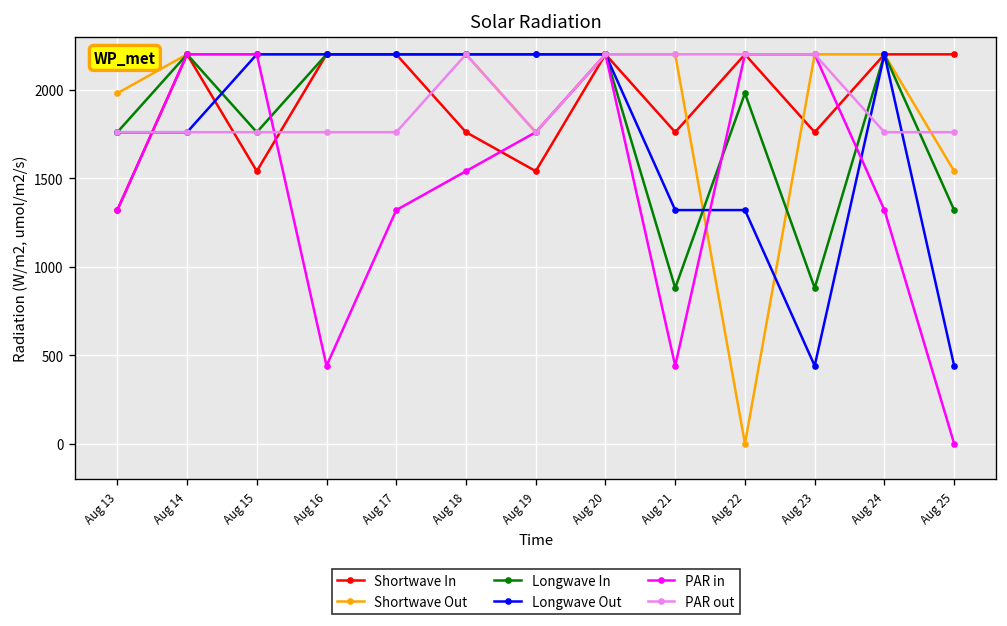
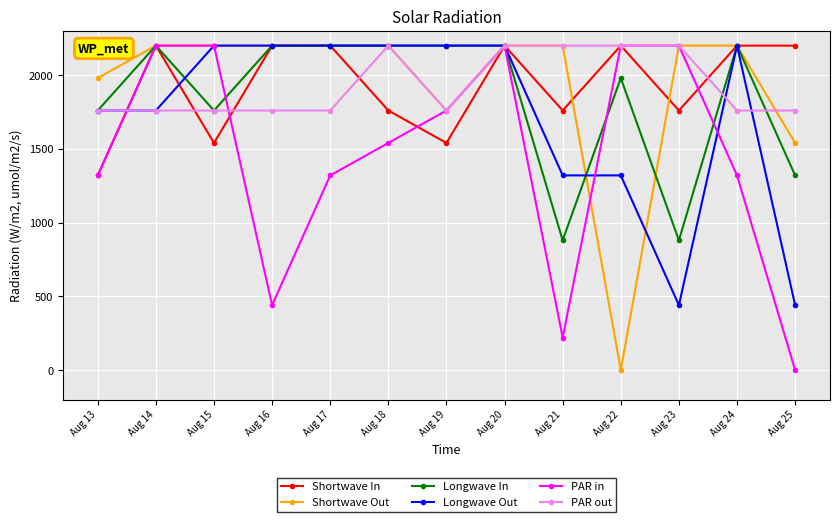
  {
    "Shortwave In": {
      "Aug 15": 1540,
      "Aug 18": 1760,
      "Aug 19": 1540,
      "Aug 21": 1760,
      "Aug 23": 1760,
      "Aug 25": 2200
    },
    "Shortwave Out": {
      "Aug 13": 1980,
      "Aug 22": 0,
      "Aug 25": 1540
    },
    "Longwave In": {
      "Aug 21": 880,
      "Aug 22": 1980,
      "Aug 23": 880,
      "Aug 25": 1320
    },
    "Longwave Out": {
      "Aug 21": 1320,
      "Aug 22": 1320,
      "Aug 23": 440,
      "Aug 25": 440
    },
    "PAR in": {
      "Aug 16": 440,
      "Aug 17": 1320,
      "Aug 18": 1540,
-     "Aug 21": 440,
+     "Aug 21": 220,
      "Aug 24": 1320,
      "Aug 25": 0
    },
    "PAR out": {
      "Aug 16": 1760,
      "Aug 17": 1760,
      "Aug 24": 1760,
      "Aug 25": 1760
    }
  }
